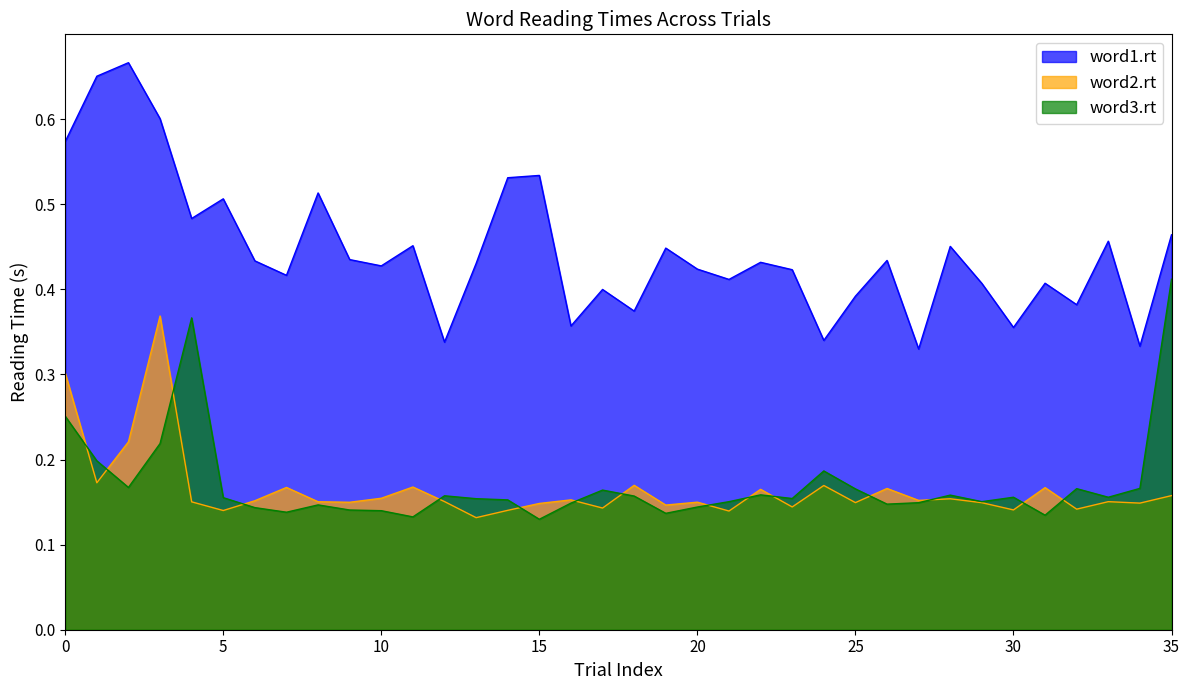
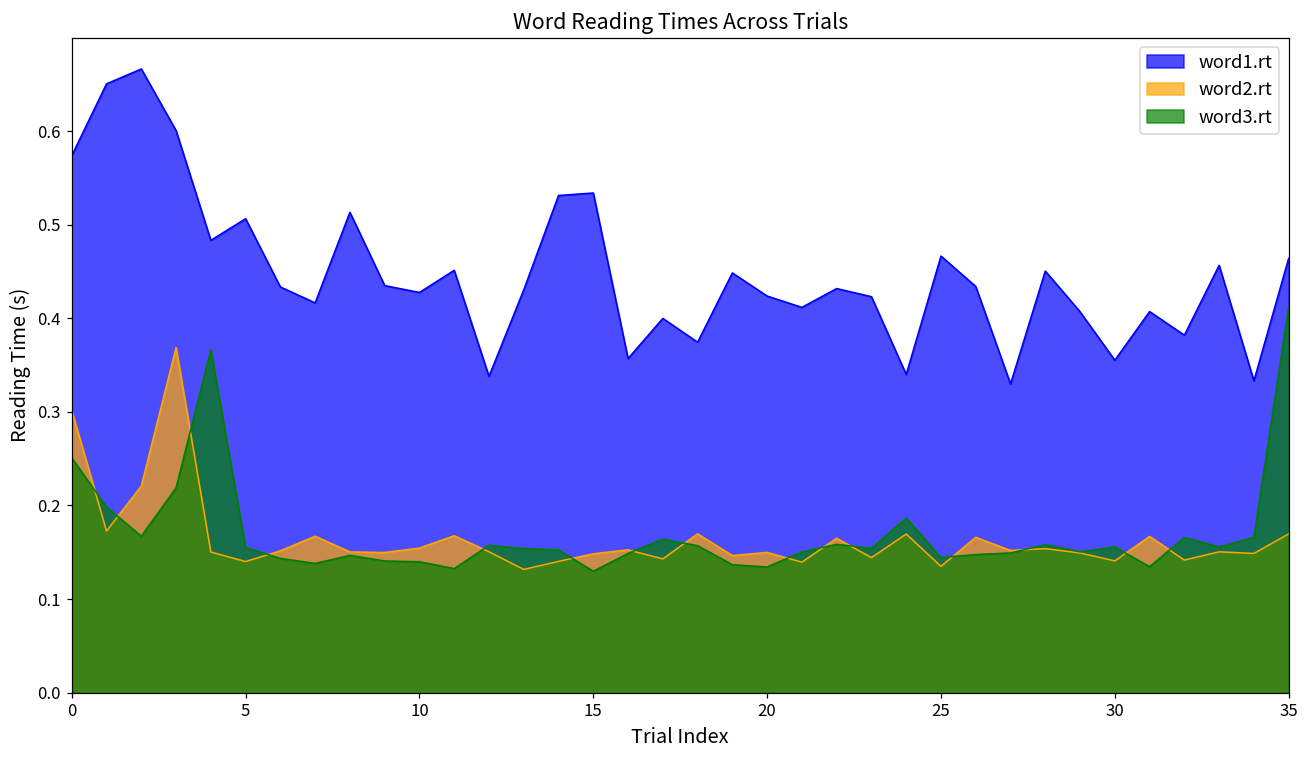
  {
    "word1.rt": {
      "0": 0.57,
      "5": 0.51,
      "10": 0.43,
      "15": 0.53,
      "20": 0.42,
-     "25": 0.39,
+     "25": 0.47,
      "30": 0.36,
      "35": 0.46
    },
    "word2.rt": {
      "0": 0.30,
      "5": 0.14,
      "10": 0.15,
      "15": 0.15,
      "20": 0.15,
-     "25": 0.15,
+     "25": 0.14,
      "30": 0.14,
-     "35": 0.16
+     "35": 0.17
    },
    "word3.rt": {
      "0": 0.25,
      "5": 0.16,
      "10": 0.14,
      "15": 0.13,
-     "20": 0.14,
-     "25": 0.17,
+     "20": 0.13,
+     "25": 0.14,
      "30": 0.16,
      "35": 0.41
    }
  }
